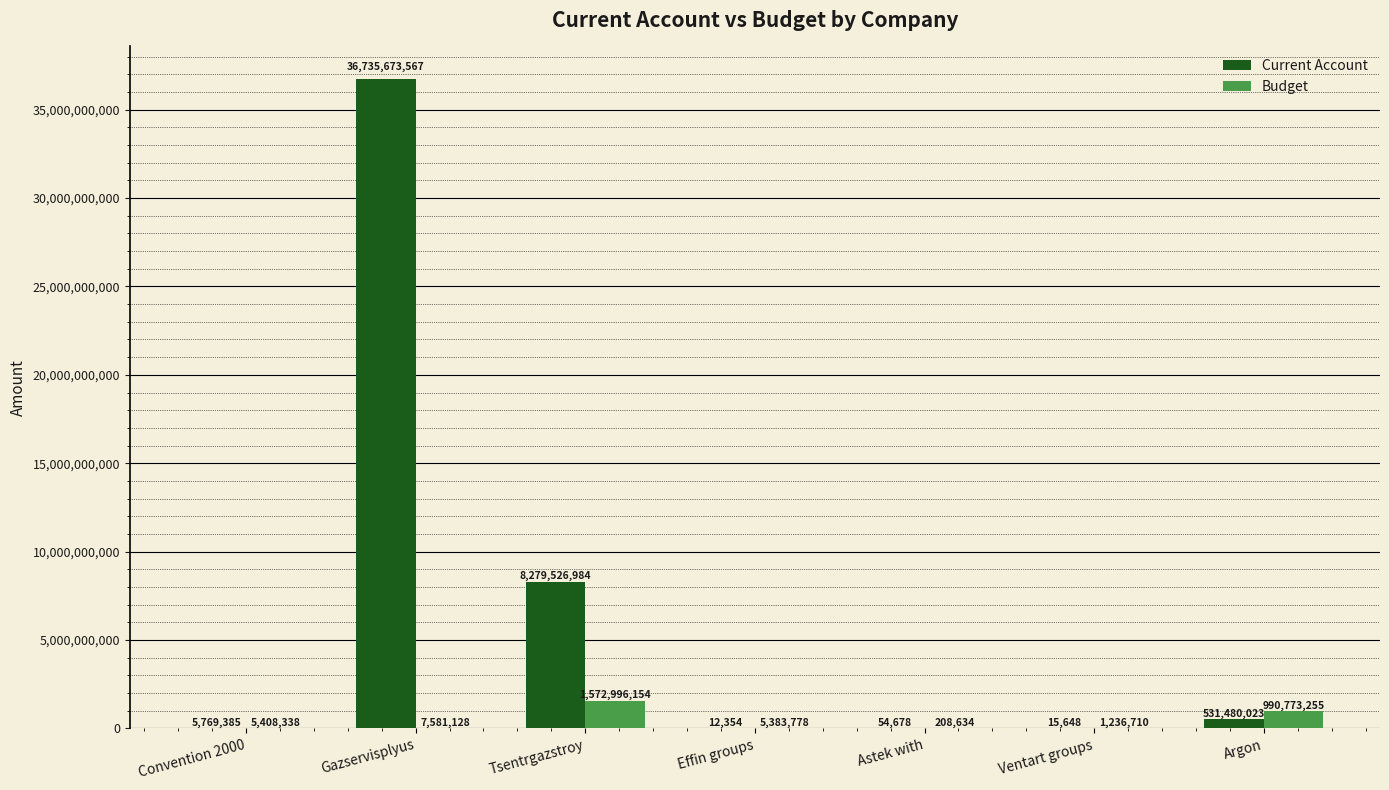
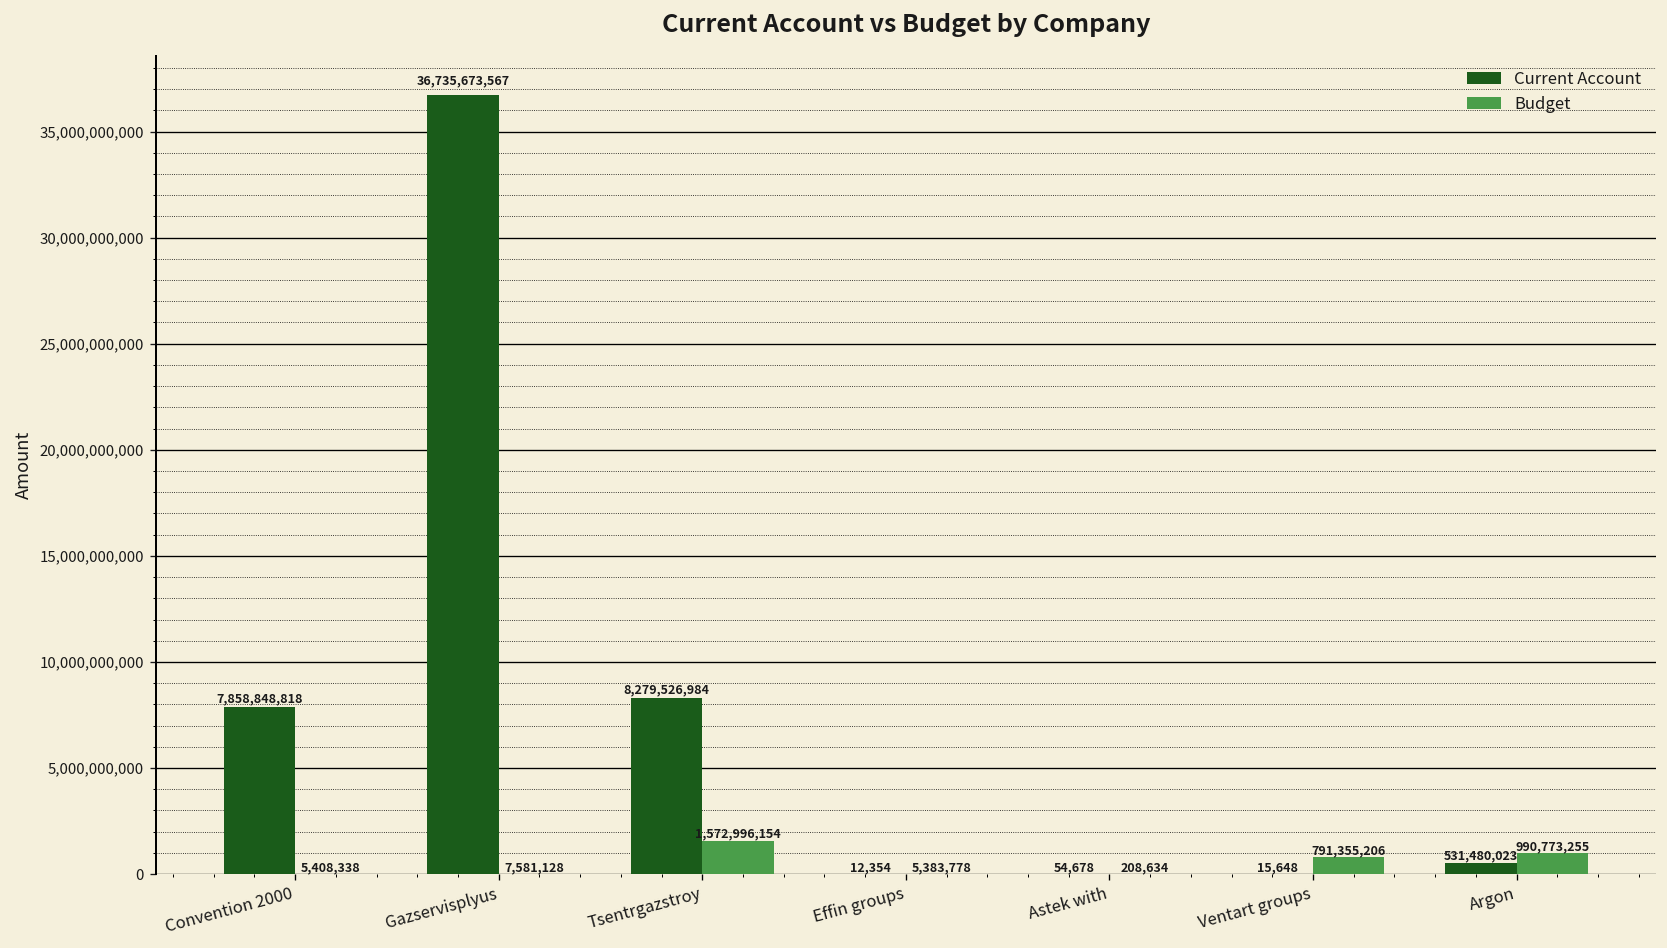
  {
    "Current Account": {
-     "Convention 2000": "5,769,385",
+     "Convention 2000": "7,858,848,818",
      "Gazservisplyus": "36,735,673,567",
      "Tsentrgazstroy": "8,279,526,984",
      "Effin groups": "12,354",
      "Astek with": "54,678",
      "Ventart groups": "15,648",
      "Argon": "531,480,023"
    },
    "Budget": {
      "Convention 2000": "5,408,338",
      "Gazservisplyus": "7,581,128",
      "Tsentrgazstroy": "1,572,996,154",
      "Effin groups": "5,383,778",
      "Astek with": "208,634",
-     "Ventart groups": "1,236,710",
+     "Ventart groups": "791,355,206",
      "Argon": "990,773,255"
    }
  }
